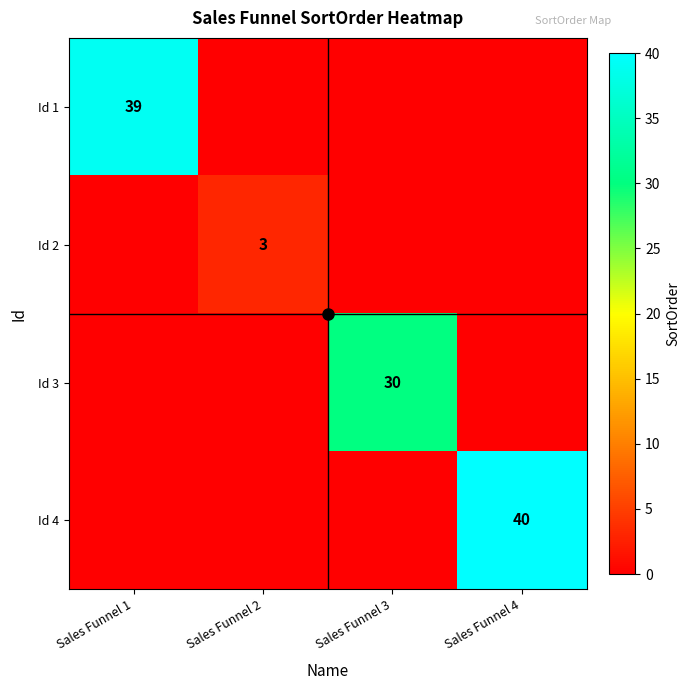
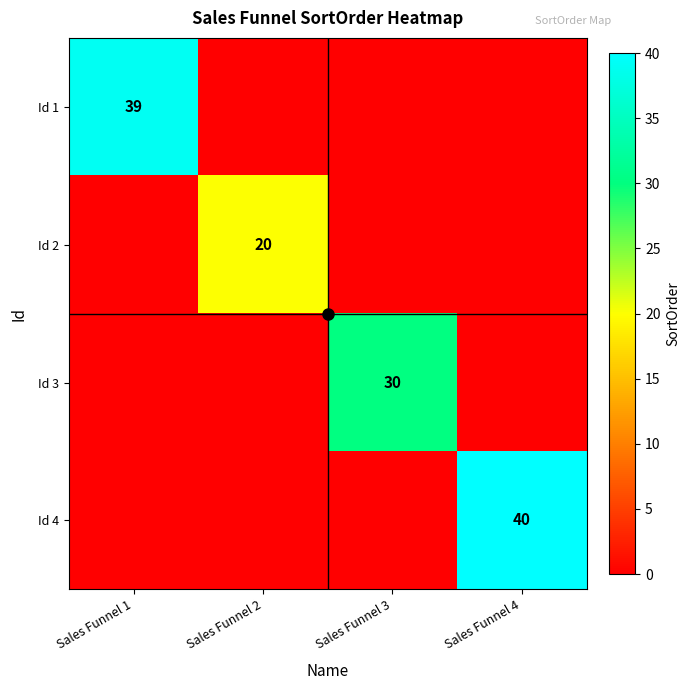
  {
    "Id 1": {
      "Sales Funnel 1": 39
    },
    "Id 2": {
-     "Sales Funnel 2": 3
+     "Sales Funnel 2": 20
    },
    "Id 3": {
      "Sales Funnel 3": 30
    },
    "Id 4": {
      "Sales Funnel 4": 40
    }
  }
